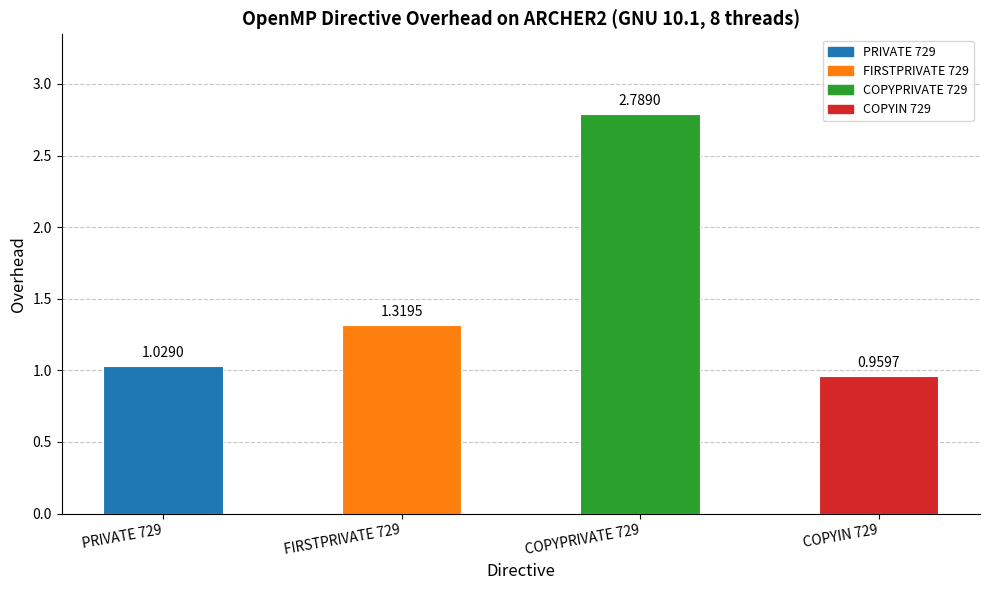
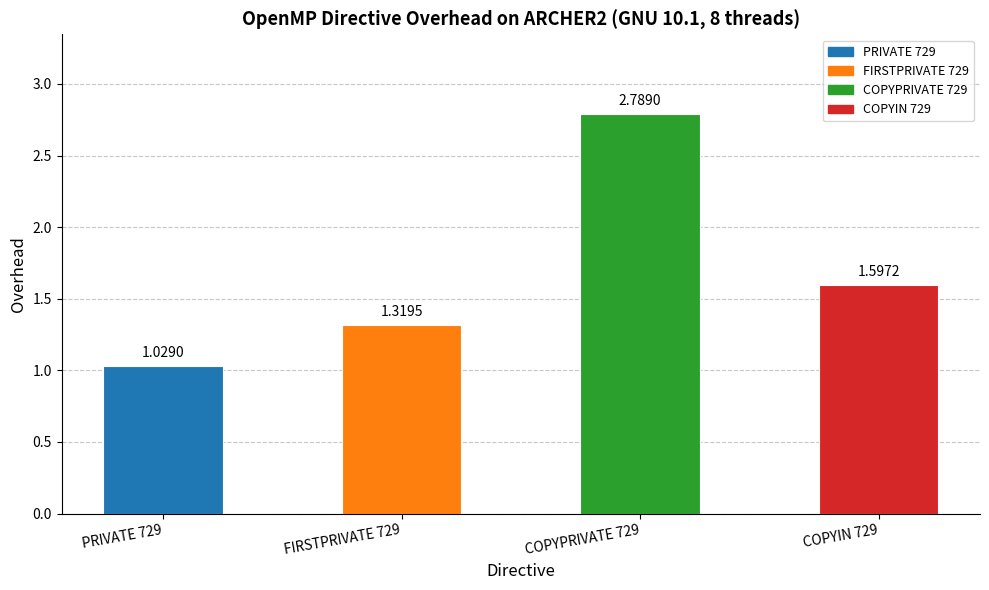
  {
    "PRIVATE 729": 1.0290,
    "FIRSTPRIVATE 729": 1.3195,
    "COPYPRIVATE 729": 2.7890,
-   "COPYIN 729": 0.9597
+   "COPYIN 729": 1.5972
  }
